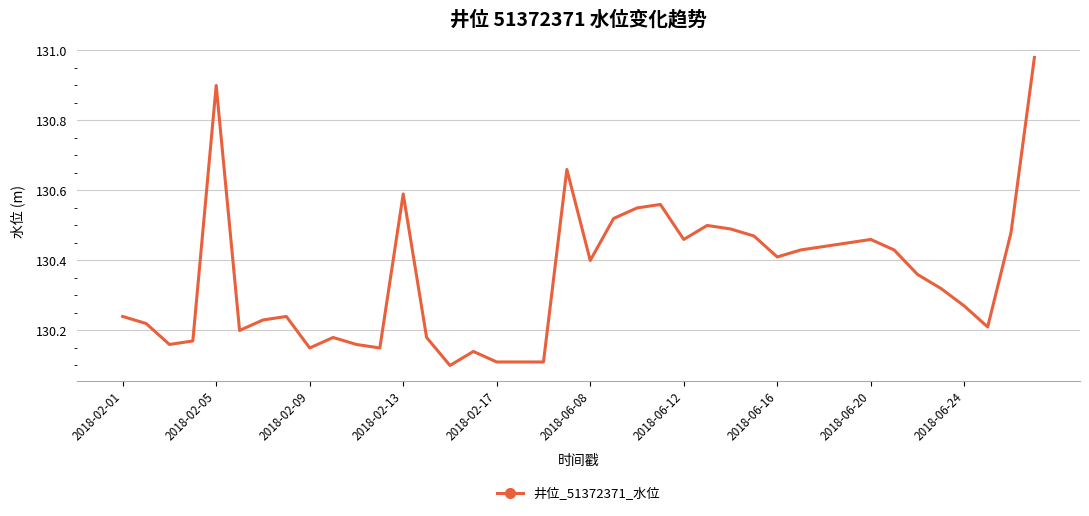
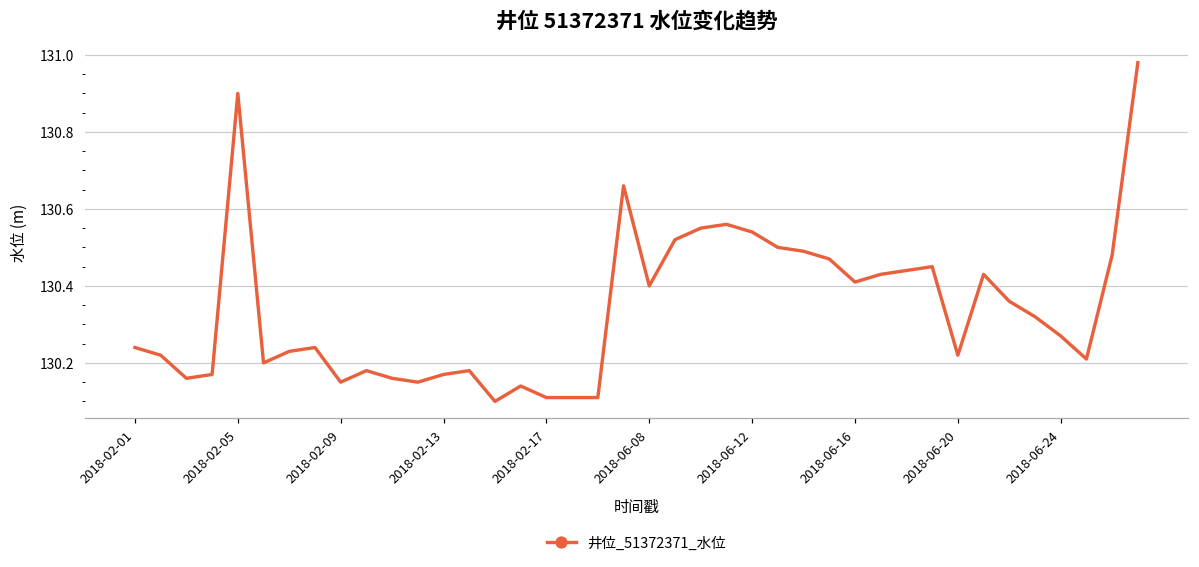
  {
    "2018-02-01": 130.24,
    "2018-02-05": 130.90,
    "2018-02-09": 130.15,
-   "2018-02-13": 130.59,
+   "2018-02-13": 130.17,
    "2018-02-17": 130.11,
    "2018-06-08": 130.40,
-   "2018-06-12": 130.46,
+   "2018-06-12": 130.54,
    "2018-06-16": 130.41,
-   "2018-06-20": 130.46,
+   "2018-06-20": 130.22,
    "2018-06-24": 130.27
  }
